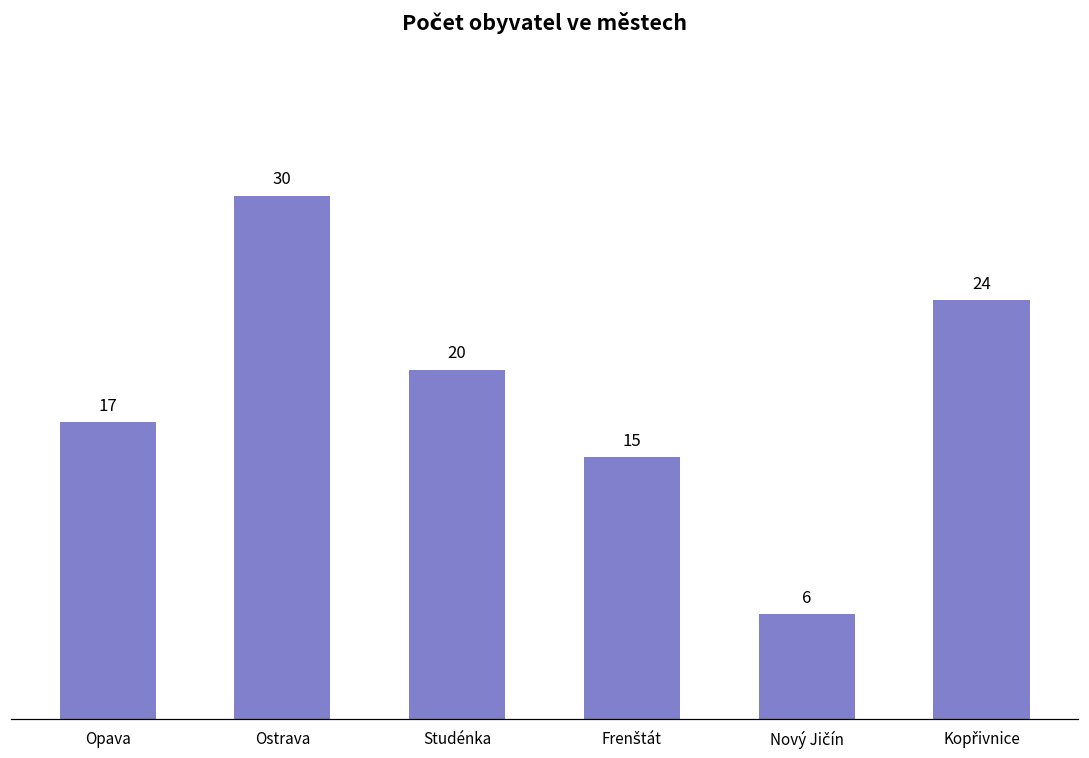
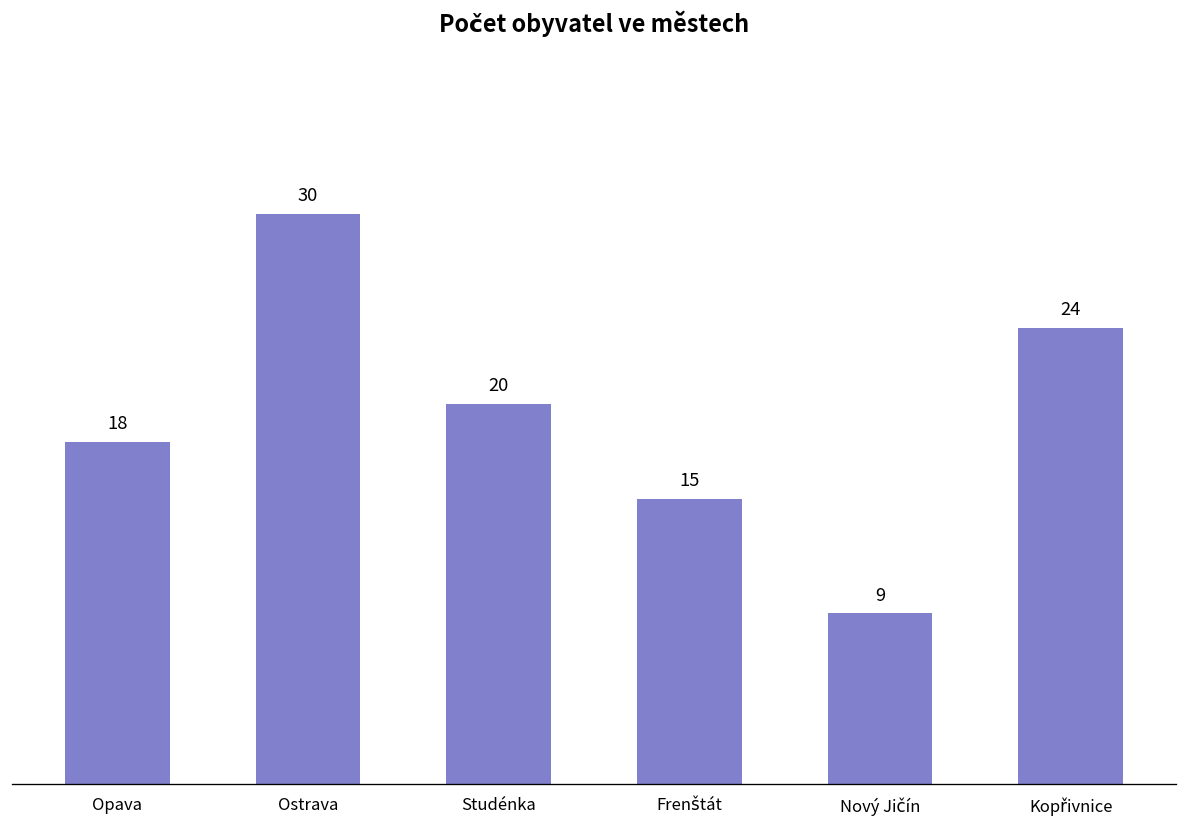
  {
-   "Opava": 17,
+   "Opava": 18,
    "Ostrava": 30,
    "Studénka": 20,
    "Frenštát": 15,
-   "Nový Jičín": 6,
+   "Nový Jičín": 9,
    "Kopřivnice": 24
  }
